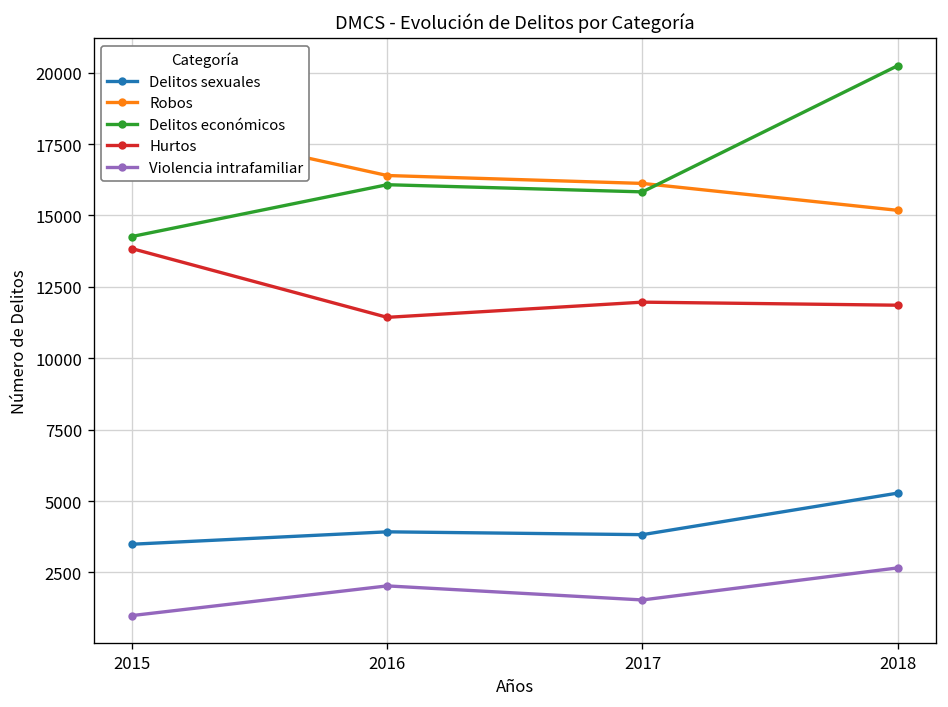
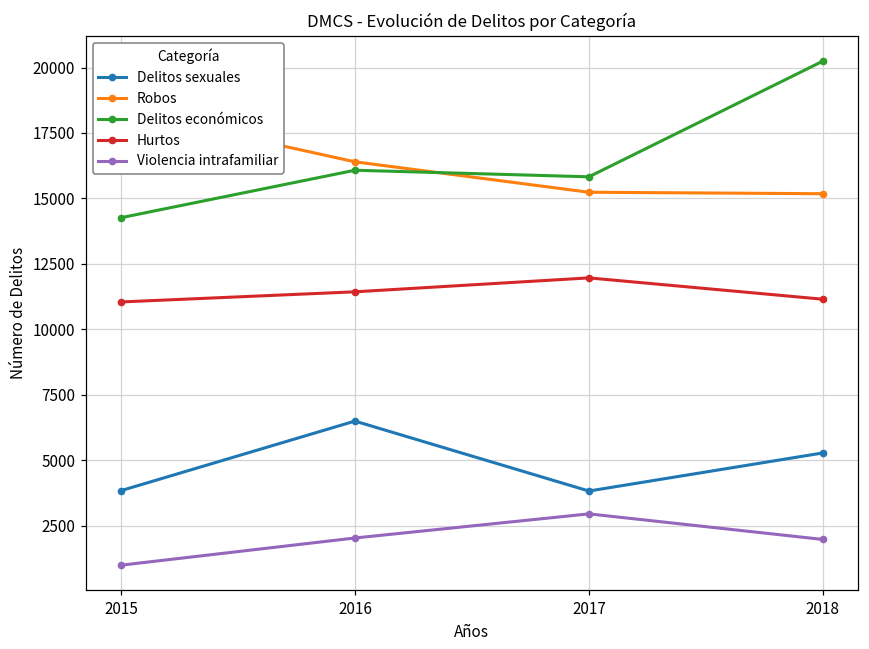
  {
    "Delitos sexuales": {
-     "2015": 3500,
-     "2016": 3900,
+     "2015": 3800,
+     "2016": 6500,
      "2017": 3800,
      "2018": 5300
    },
    "Robos": {
      "2016": 16400,
-     "2017": 16100,
+     "2017": 15200,
      "2018": 15200
    },
    "Delitos económicos": {
      "2015": 14300,
      "2016": 16100,
      "2017": 15800,
      "2018": 20200
    },
    "Hurtos": {
-     "2015": 13800,
+     "2015": 11000,
      "2016": 11400,
      "2017": 12000,
-     "2018": 11900
+     "2018": 11200
    },
    "Violencia intrafamiliar": {
      "2015": 1000,
      "2016": 2000,
-     "2017": 1500,
-     "2018": 2700
+     "2017": 3000,
+     "2018": 2000
    }
  }
